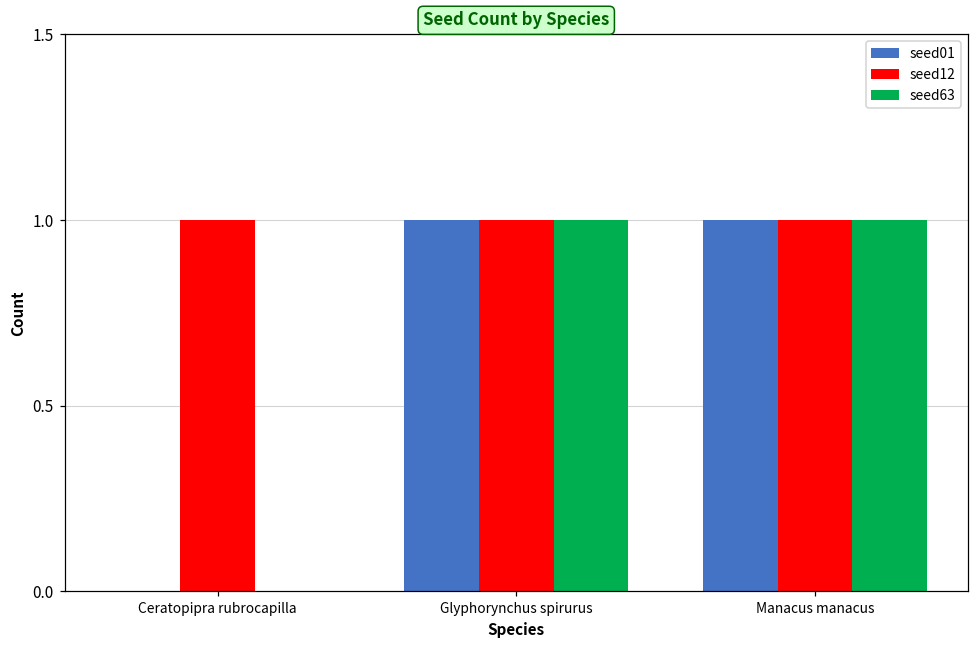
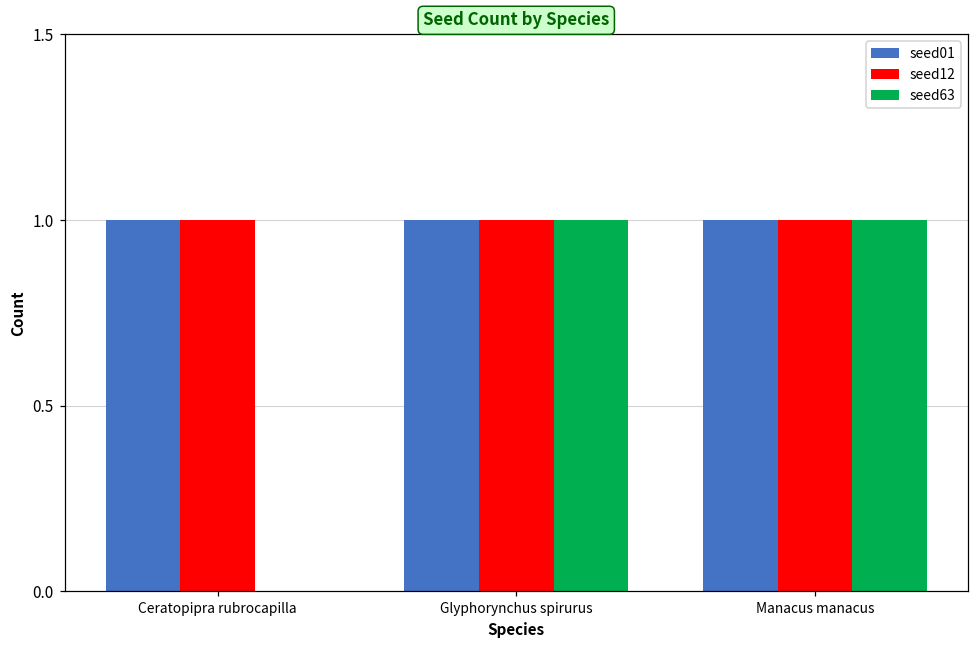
  {
    "seed01": {
-     "Ceratopipra rubrocapilla": 0,
+     "Ceratopipra rubrocapilla": 1,
      "Glyphorynchus spirurus": 1,
      "Manacus manacus": 1
    },
    "seed12": {
      "Ceratopipra rubrocapilla": 1,
      "Glyphorynchus spirurus": 1,
      "Manacus manacus": 1
    },
    "seed63": {
      "Ceratopipra rubrocapilla": 0,
      "Glyphorynchus spirurus": 1,
      "Manacus manacus": 1
    }
  }
